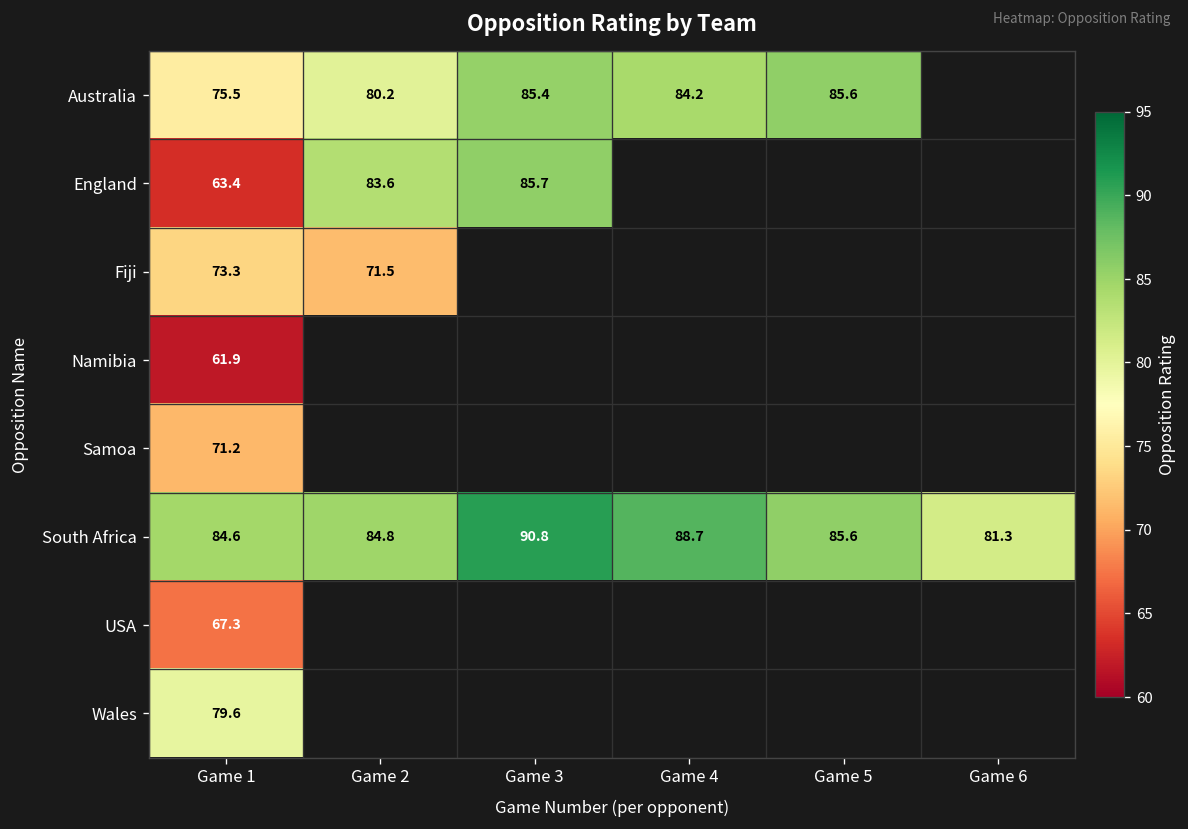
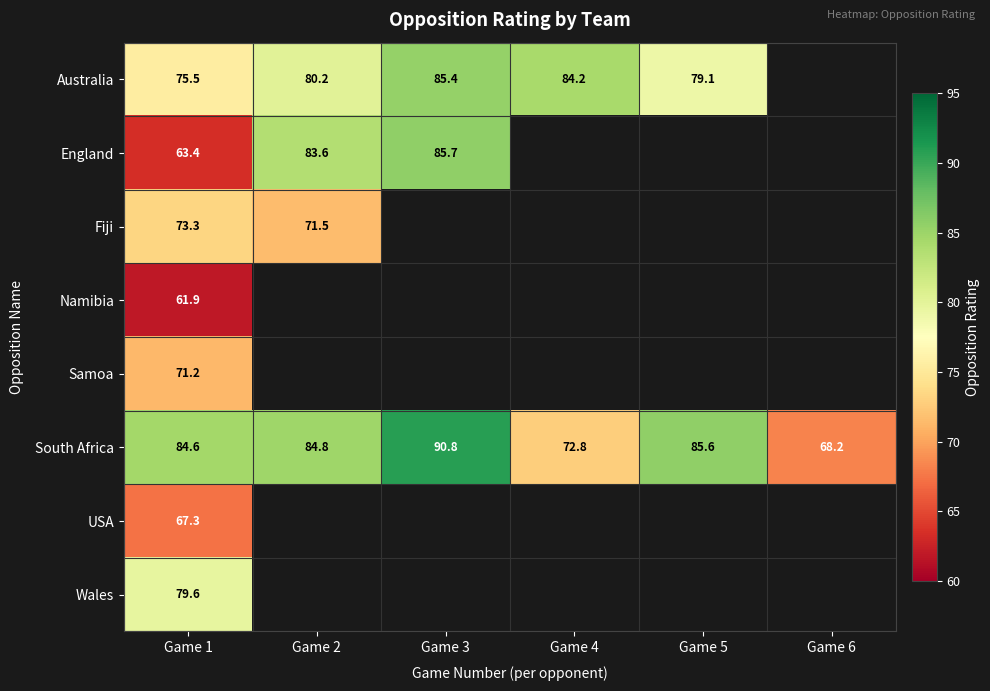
  {
    "Australia": {
      "Game 1": 75.5,
      "Game 2": 80.2,
      "Game 3": 85.4,
      "Game 4": 84.2,
-     "Game 5": 85.6
+     "Game 5": 79.1
    },
    "England": {
      "Game 1": 63.4,
      "Game 2": 83.6,
      "Game 3": 85.7
    },
    "Fiji": {
      "Game 1": 73.3,
      "Game 2": 71.5
    },
    "Namibia": {
      "Game 1": 61.9
    },
    "Samoa": {
      "Game 1": 71.2
    },
    "South Africa": {
      "Game 1": 84.6,
      "Game 2": 84.8,
      "Game 3": 90.8,
-     "Game 4": 88.7,
+     "Game 4": 72.8,
      "Game 5": 85.6,
-     "Game 6": 81.3
+     "Game 6": 68.2
    },
    "USA": {
      "Game 1": 67.3
    },
    "Wales": {
      "Game 1": 79.6
    }
  }
